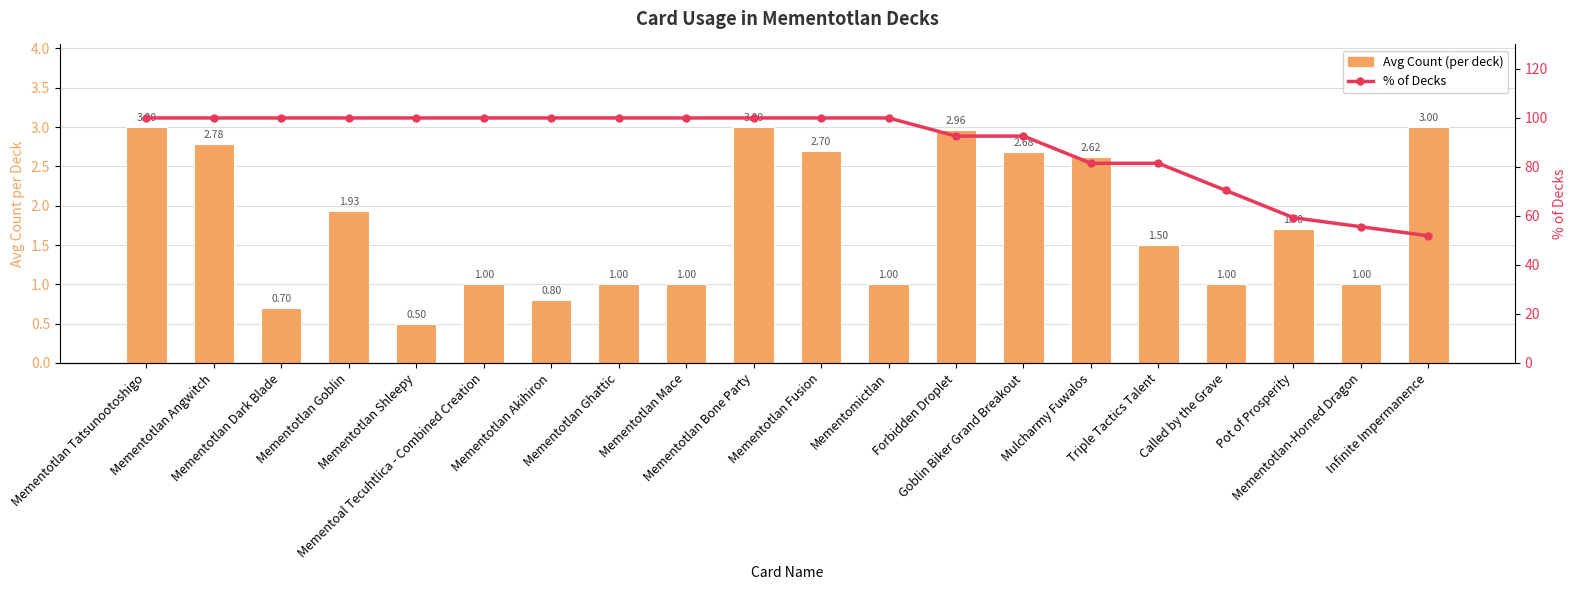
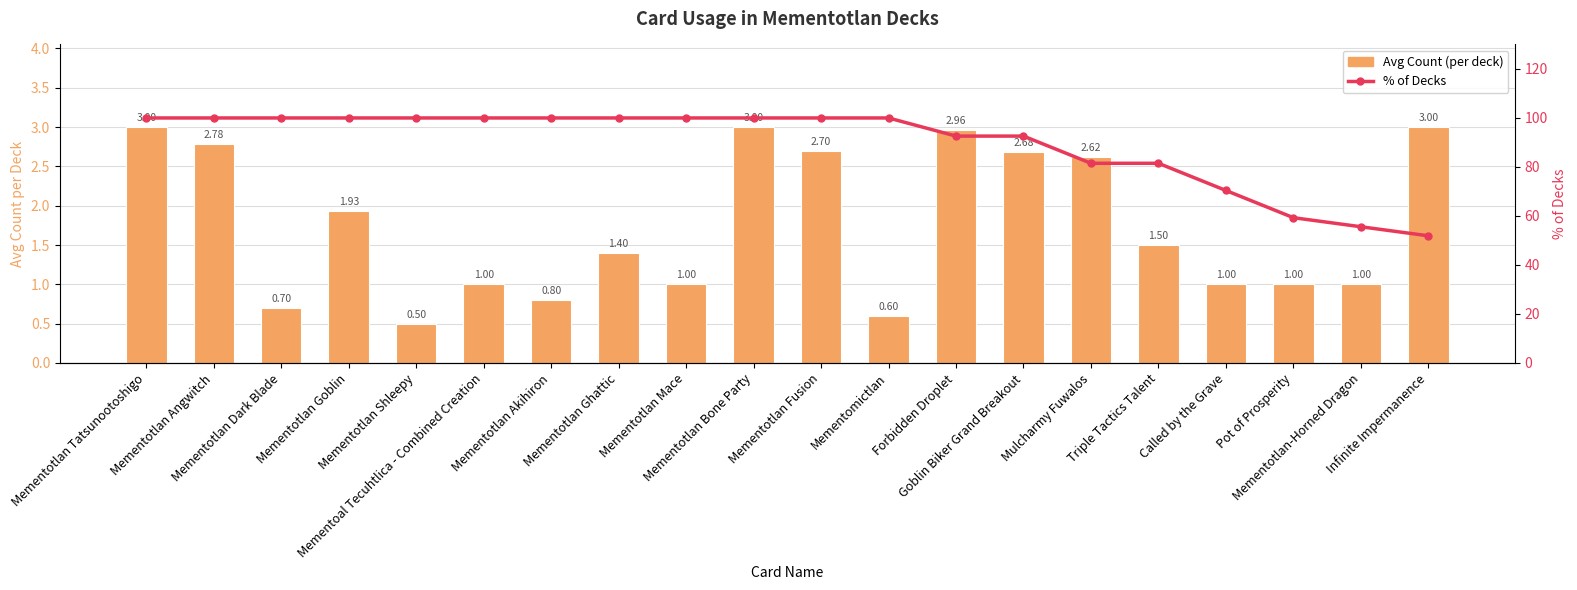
  {
    "Avg Count (per deck)": {
      "Mementotlan Angwitch": 2.78,
      "Mementotlan Dark Blade": 0.70,
      "Mementotlan Goblin": 1.93,
      "Mementotlan Shleepy": 0.50,
      "Mementoal Tecuhtlica - Combined Creation": 1.00,
      "Mementotlan Akihiron": 0.80,
-     "Mementotlan Ghattic": 1.00,
+     "Mementotlan Ghattic": 1.40,
      "Mementotlan Mace": 1.00,
      "Mementotlan Fusion": 2.70,
-     "Mementomictlan": 1.00,
+     "Mementomictlan": 0.60,
      "Forbidden Droplet": 2.96,
      "Goblin Biker Grand Breakout": 2.68,
      "Mulcharmy Fuwalos": 2.62,
      "Triple Tactics Talent": 1.50,
      "Called by the Grave": 1.00,
-     "Pot of Prosperity": 1.70,
+     "Pot of Prosperity": 1.00,
      "Mementotlan-Horned Dragon": 1.00,
      "Infinite Impermanence": 3.00
    }
  }
